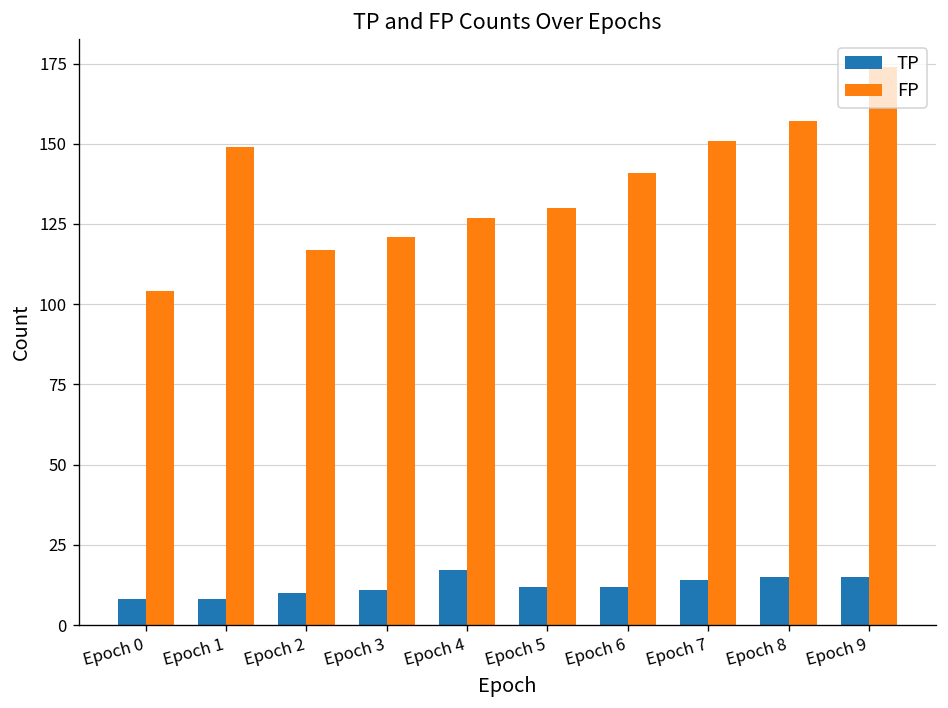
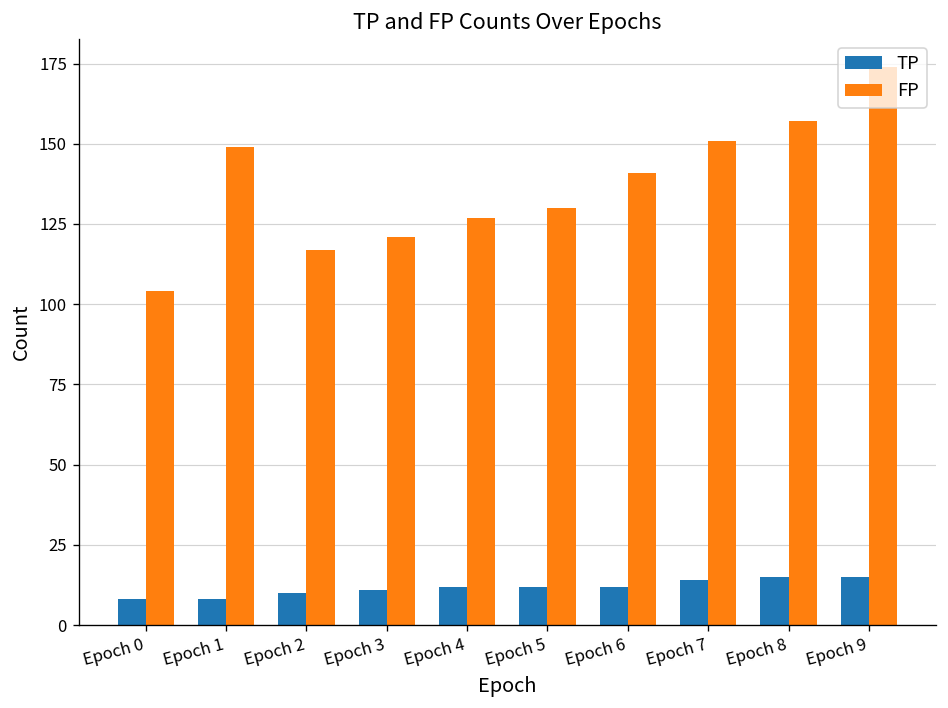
  {
    "TP": {
      "Epoch 0": 8,
      "Epoch 1": 8,
      "Epoch 2": 10,
      "Epoch 3": 11,
-     "Epoch 4": 17,
+     "Epoch 4": 12,
      "Epoch 5": 12,
      "Epoch 6": 12,
      "Epoch 7": 14,
      "Epoch 8": 15,
      "Epoch 9": 15
    },
    "FP": {
      "Epoch 0": 104,
      "Epoch 1": 149,
      "Epoch 2": 117,
      "Epoch 3": 121,
      "Epoch 4": 127,
      "Epoch 5": 130,
      "Epoch 6": 141,
      "Epoch 7": 151,
      "Epoch 8": 157
    }
  }
